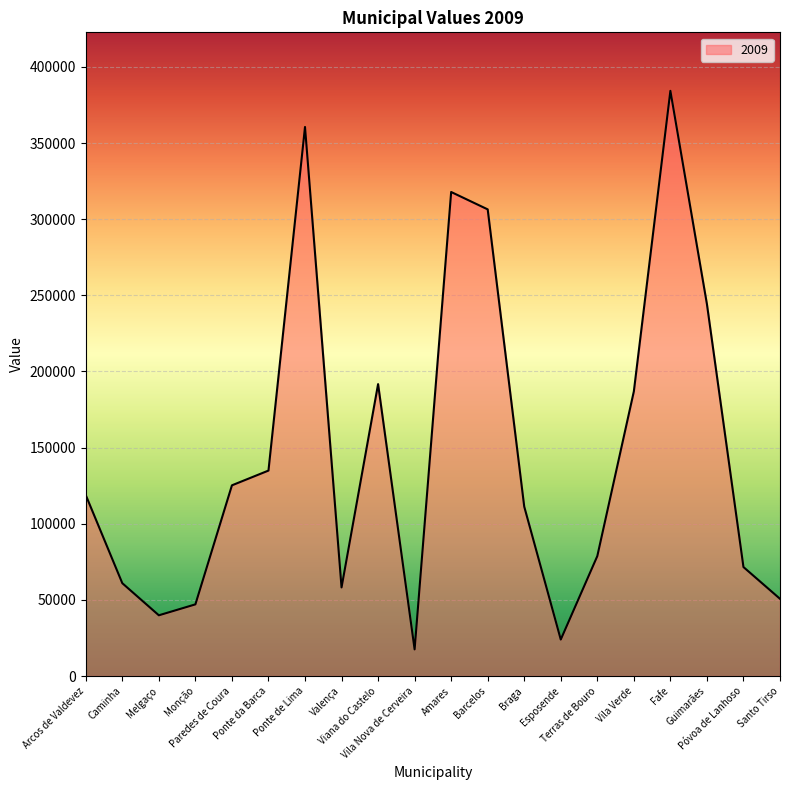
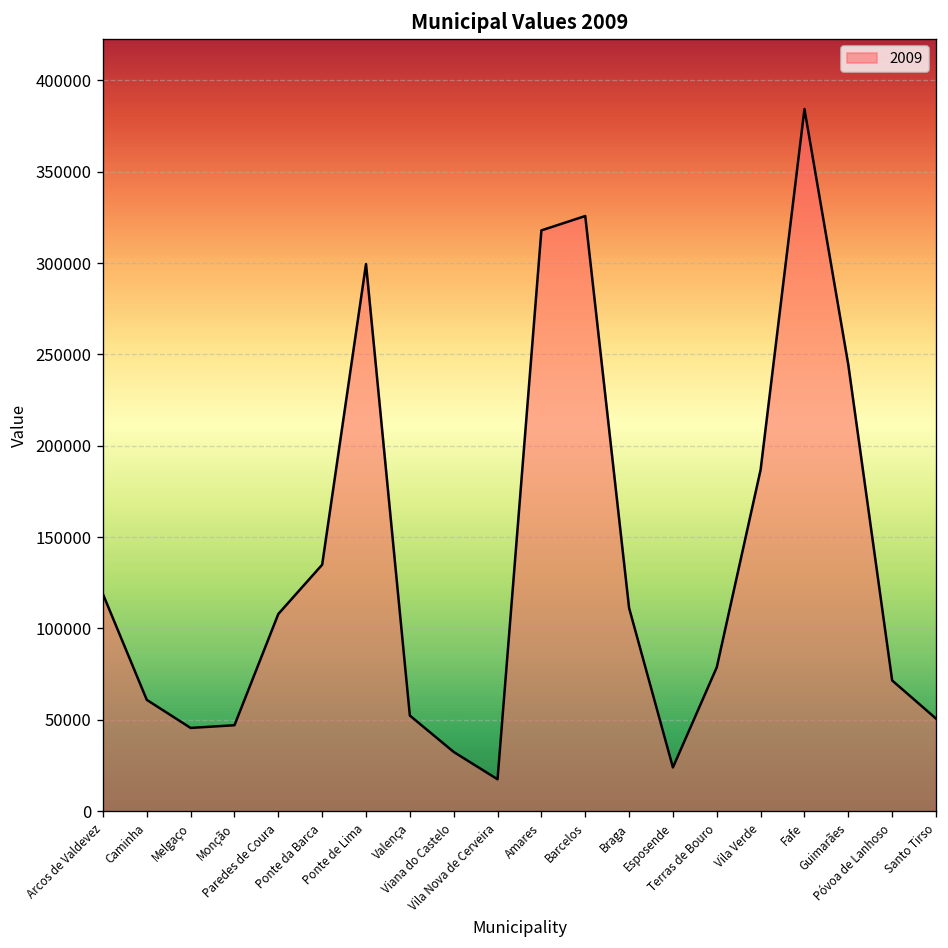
  {
    "Arcos de Valdevez": 119000,
    "Caminha": 61000,
-   "Melgaço": 40000,
+   "Melgaço": 46000,
    "Monção": 47000,
-   "Paredes de Coura": 125000,
+   "Paredes de Coura": 108000,
    "Ponte da Barca": 135000,
-   "Ponte de Lima": 361000,
-   "Valença": 58000,
-   "Viana do Castelo": 192000,
+   "Ponte de Lima": 299000,
+   "Valença": 52000,
+   "Viana do Castelo": 32000,
    "Vila Nova de Cerveira": 17000,
    "Amares": 318000,
-   "Barcelos": 306000,
+   "Barcelos": 326000,
    "Braga": 111000,
    "Esposende": 24000,
    "Terras de Bouro": 79000,
    "Vila Verde": 187000,
    "Fafe": 384000,
    "Guimarães": 244000,
    "Póvoa de Lanhoso": 72000,
    "Santo Tirso": 51000
  }
